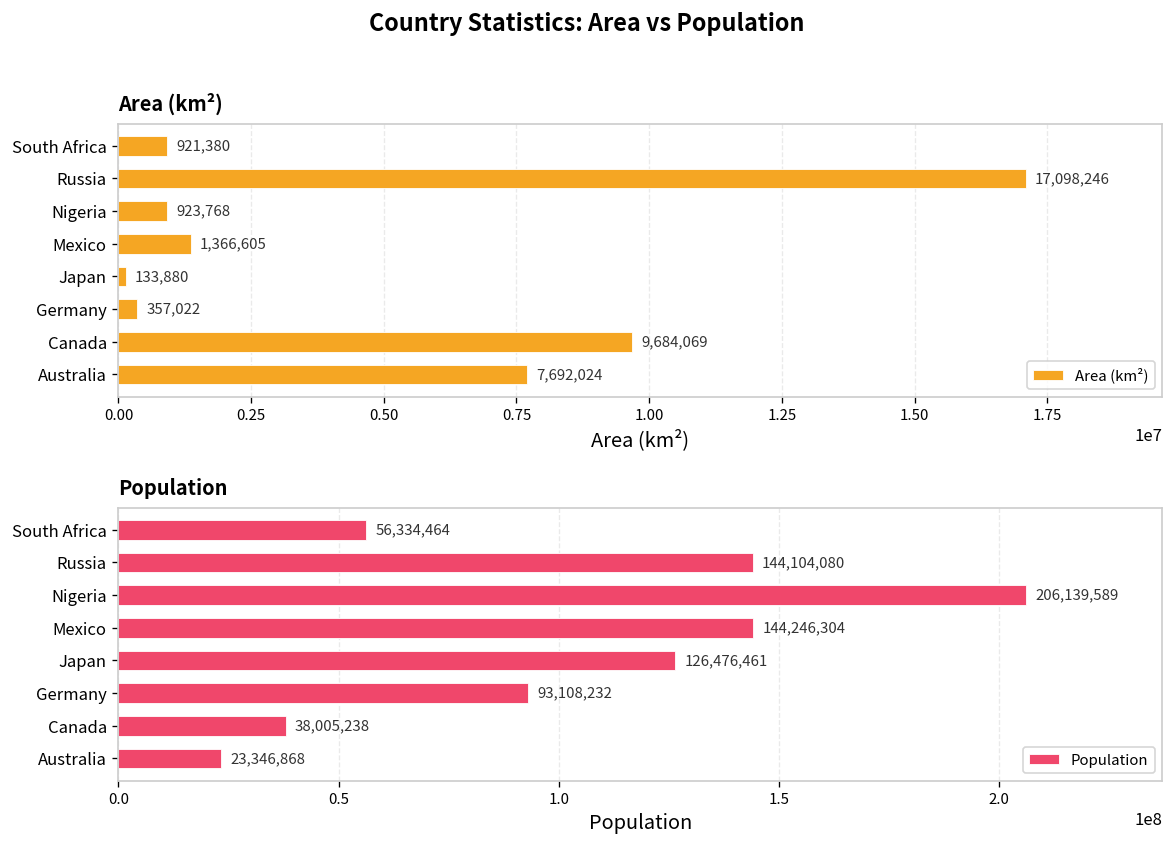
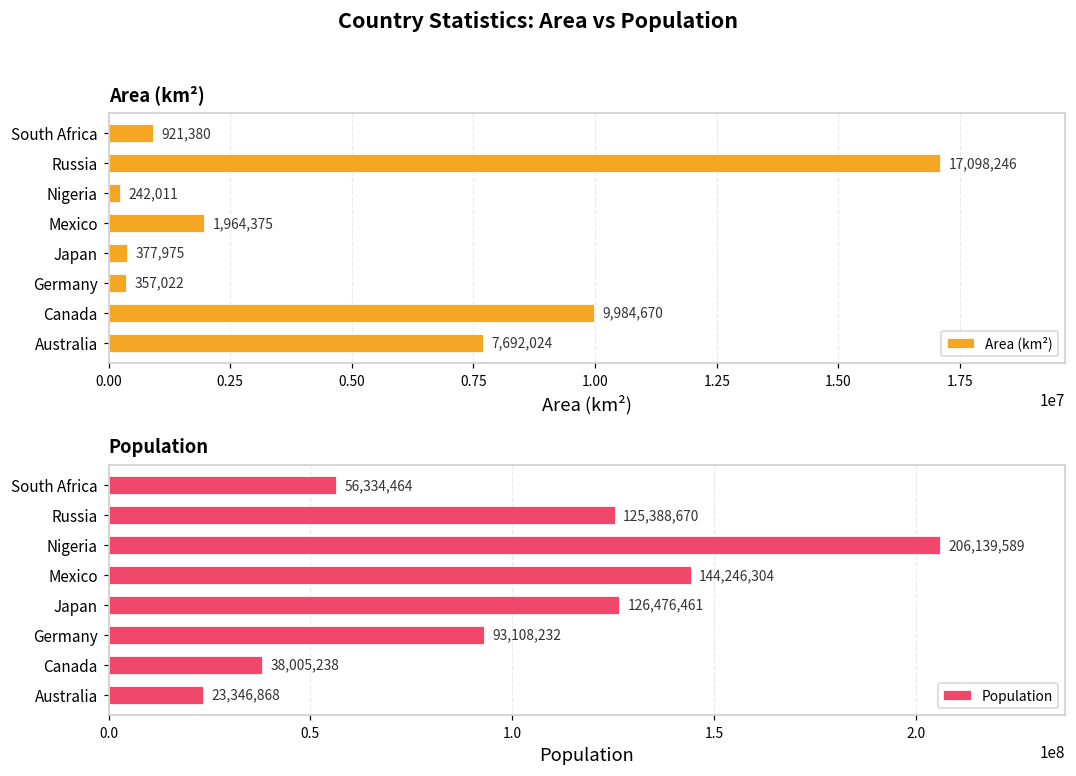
  {
    "Area (km²)": {
      "South Africa": "921,380",
      "Russia": "17,098,246",
-     "Nigeria": "923,768",
-     "Mexico": "1,366,605",
-     "Japan": "133,880",
+     "Nigeria": "242,011",
+     "Mexico": "1,964,375",
+     "Japan": "377,975",
      "Germany": "357,022",
-     "Canada": "9,684,069",
+     "Canada": "9,984,670",
      "Australia": "7,692,024"
    },
    "Population": {
      "South Africa": "56,334,464",
-     "Russia": "144,104,080",
+     "Russia": "125,388,670",
      "Nigeria": "206,139,589",
      "Mexico": "144,246,304",
      "Japan": "126,476,461",
      "Germany": "93,108,232",
      "Canada": "38,005,238",
      "Australia": "23,346,868"
    }
  }
